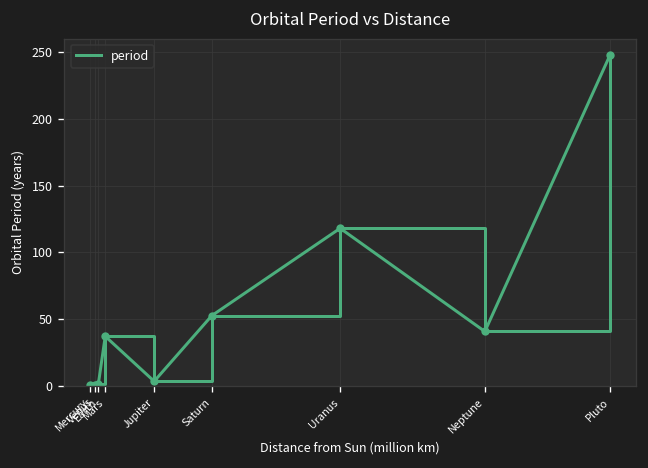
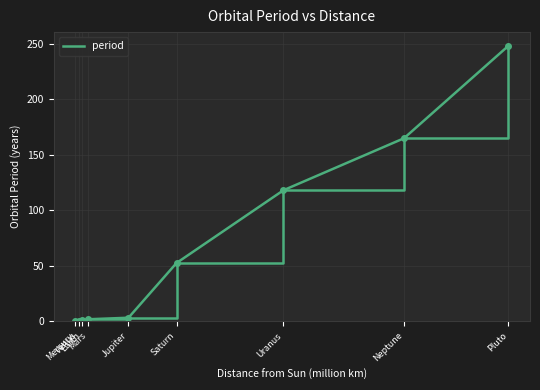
  {
    "Mercury": 0,
    "Venus": 1,
    "Earth": 1,
-   "Mars": 37,
+   "Mars": 2,
    "Jupiter": 3,
    "Saturn": 52,
    "Uranus": 118,
-   "Neptune": 41,
+   "Neptune": 165,
    "Pluto": 248
  }
